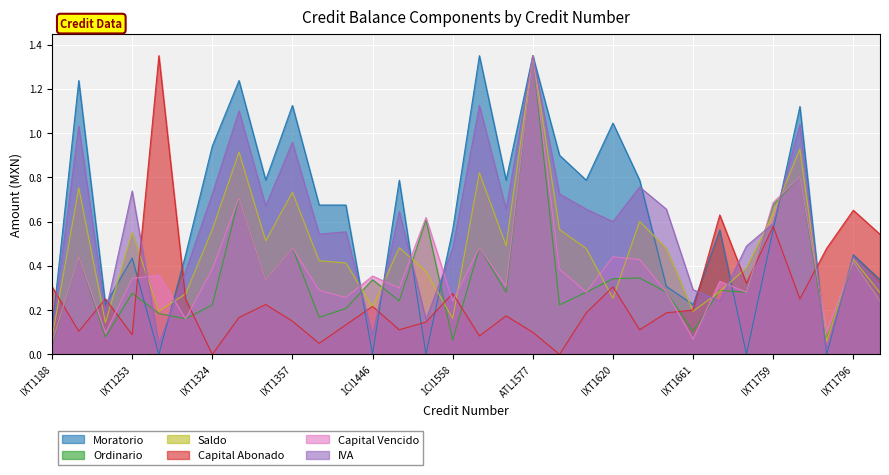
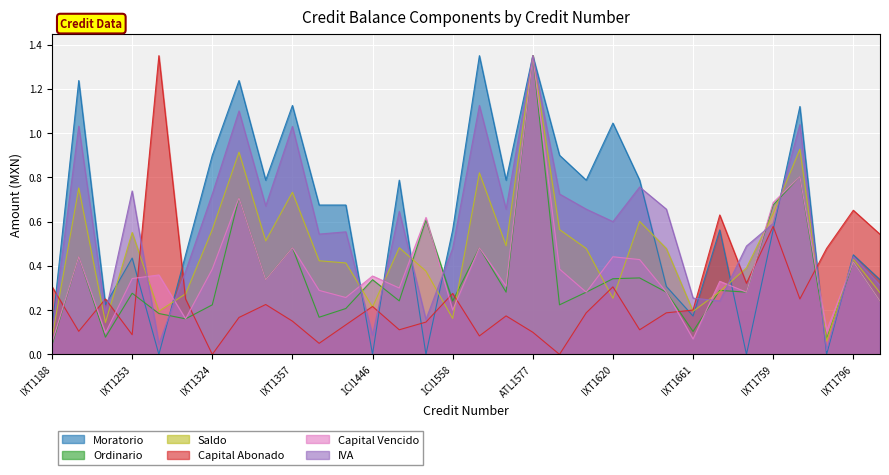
  {
    "Moratorio": {
      "IXT1188": 0.11,
      "IXT1253": 0.44,
-     "IXT1324": 0.94,
+     "IXT1324": 0.90,
      "IXT1357": 1.13,
      "1CI1446": 0.00,
      "1CI1558": 0.56,
      "IXT1620": 1.05,
-     "IXT1661": 0.23,
+     "IXT1661": 0.17,
      "IXT1759": 0.56
    },
    "Ordinario": {
      "IXT1253": 0.28,
      "IXT1324": 0.22,
      "1CI1446": 0.34,
-     "1CI1558": 0.07,
+     "1CI1558": 0.24,
      "IXT1620": 0.34,
      "IXT1661": 0.10
    },
    "Saldo": {
      "IXT1188": 0.08,
      "IXT1253": 0.55,
      "IXT1324": 0.56,
      "IXT1357": 0.73,
      "1CI1558": 0.16,
      "IXT1620": 0.25,
      "IXT1759": 0.64
    },
    "Capital Abonado": {
      "IXT1188": 0.31,
      "IXT1253": 0.09,
      "IXT1324": 0.00,
      "IXT1357": 0.15,
      "1CI1558": 0.28,
      "ATL1577": 0.10,
      "IXT1620": 0.31,
      "IXT1759": 0.58,
      "IXT1796": 0.65
    },
    "Capital Vencido": {
      "IXT1253": 0.34,
      "IXT1324": 0.39,
      "1CI1446": 0.35,
-     "1CI1558": 0.24,
+     "1CI1558": 0.20,
      "IXT1620": 0.44,
      "IXT1661": 0.07
    },
    "IVA": {
      "IXT1188": 0.09,
      "IXT1253": 0.74,
      "IXT1324": 0.72,
-     "IXT1357": 0.96,
+     "IXT1357": 1.03,
      "1CI1446": 0.09,
      "1CI1558": 0.48,
      "IXT1620": 0.60,
-     "IXT1661": 0.29,
+     "IXT1661": 0.25,
      "IXT1759": 0.59
    }
  }
